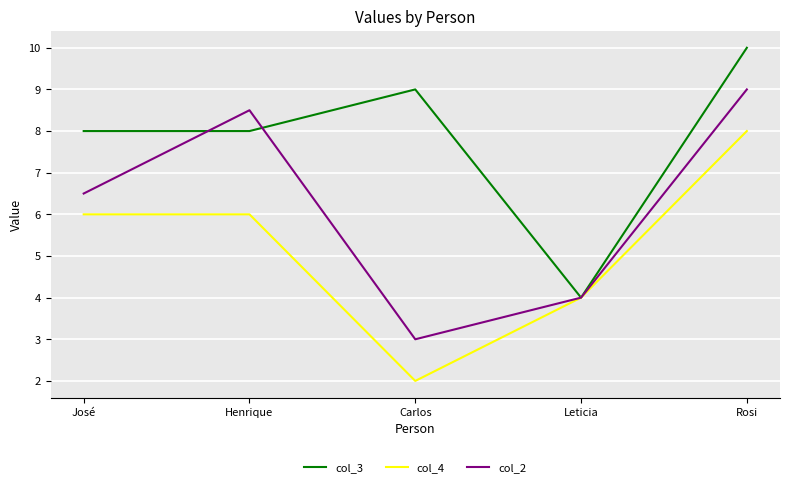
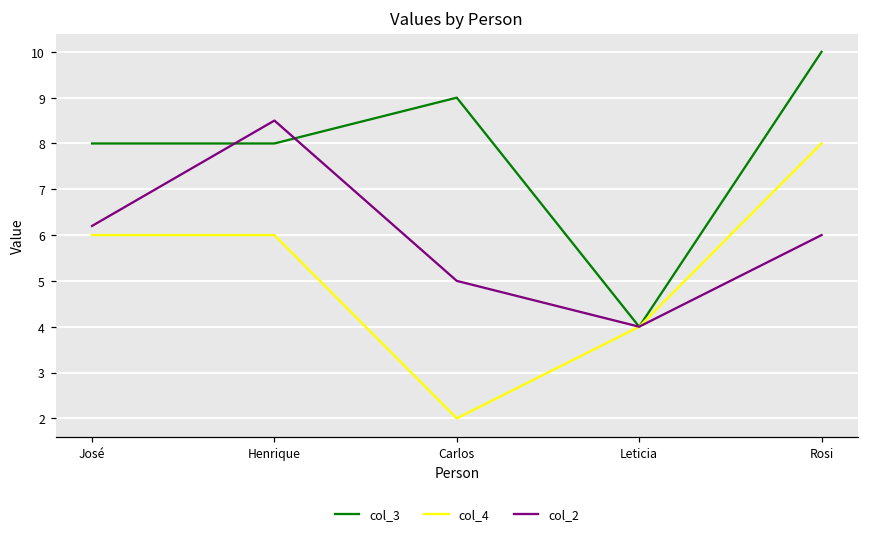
  {
    "col_3": {
      "José": 8.0,
      "Henrique": 8.0,
      "Carlos": 9.0,
      "Rosi": 10.0
    },
    "col_4": {
      "José": 6.0,
      "Henrique": 6.0,
      "Carlos": 2.0,
      "Rosi": 8.0
    },
    "col_2": {
-     "José": 6.5,
+     "José": 6.2,
      "Henrique": 8.5,
-     "Carlos": 3,
-     "Rosi": 9
+     "Carlos": 5,
+     "Rosi": 6
    }
  }
